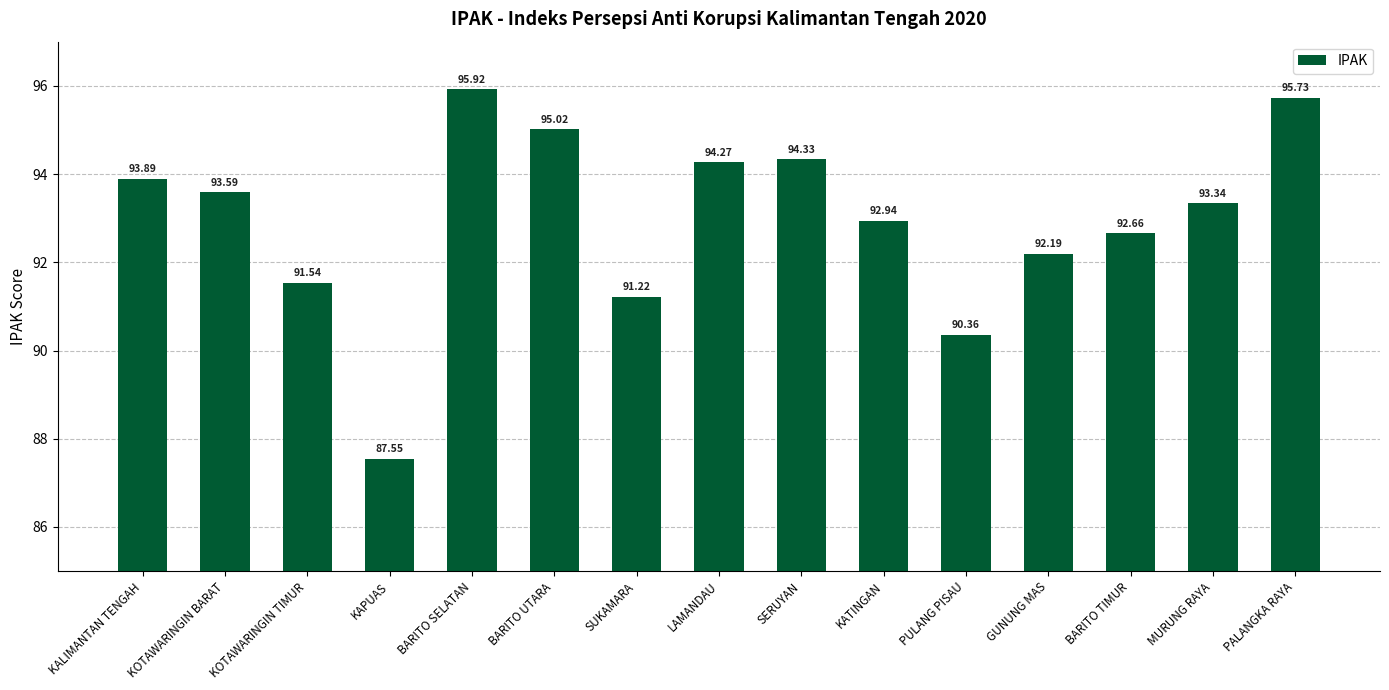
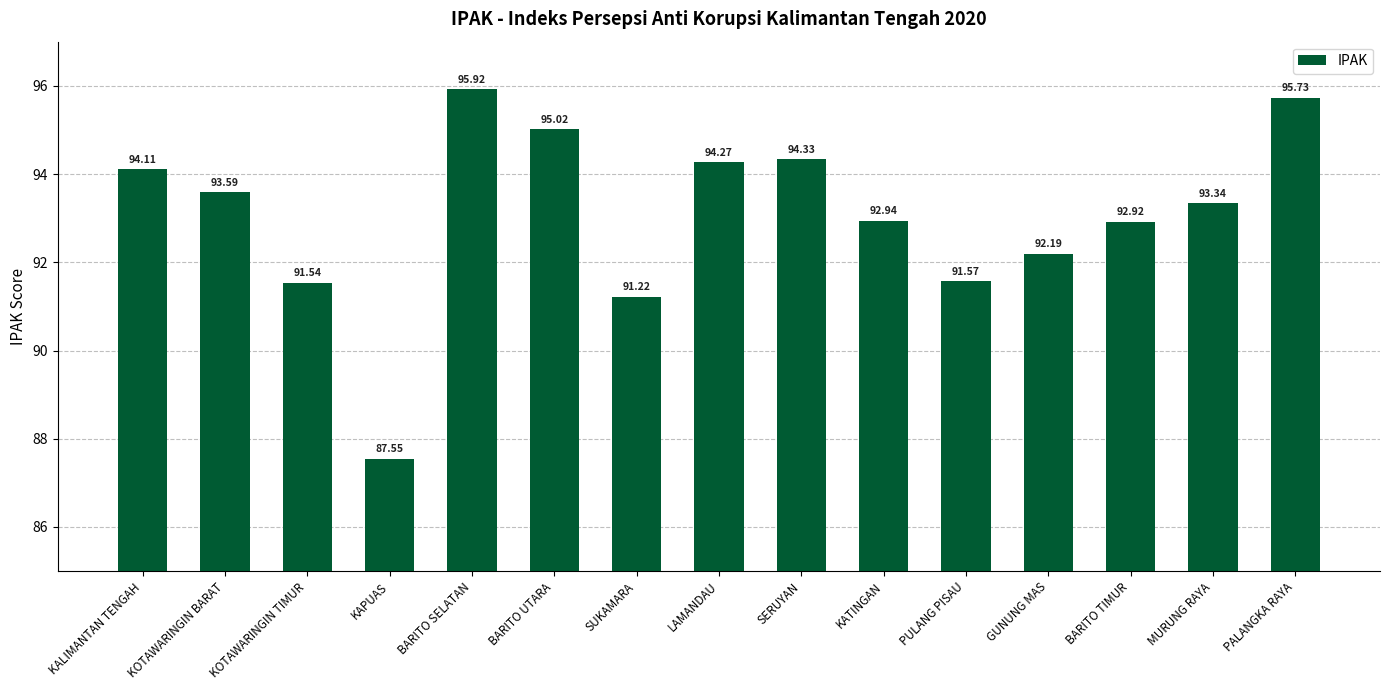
  {
-   "KALIMANTAN TENGAH": 93.89,
+   "KALIMANTAN TENGAH": 94.11,
    "KOTAWARINGIN BARAT": 93.59,
    "KOTAWARINGIN TIMUR": 91.54,
    "KAPUAS": 87.55,
    "BARITO SELATAN": 95.92,
    "BARITO UTARA": 95.02,
    "SUKAMARA": 91.22,
    "LAMANDAU": 94.27,
    "SERUYAN": 94.33,
    "KATINGAN": 92.94,
-   "PULANG PISAU": 90.36,
+   "PULANG PISAU": 91.57,
    "GUNUNG MAS": 92.19,
-   "BARITO TIMUR": 92.66,
+   "BARITO TIMUR": 92.92,
    "MURUNG RAYA": 93.34,
    "PALANGKA RAYA": 95.73
  }
